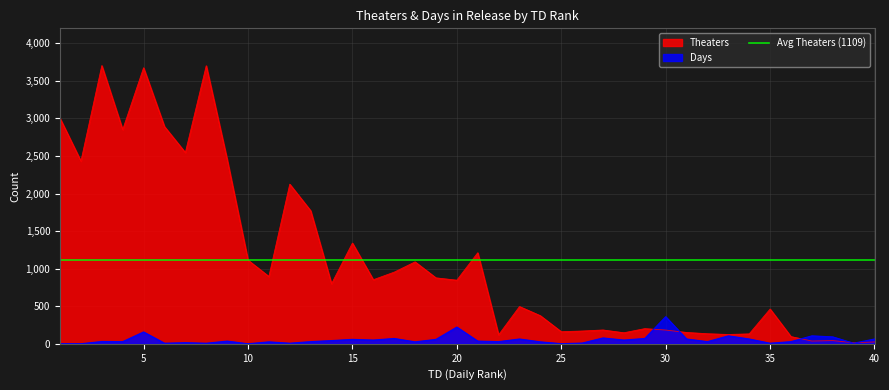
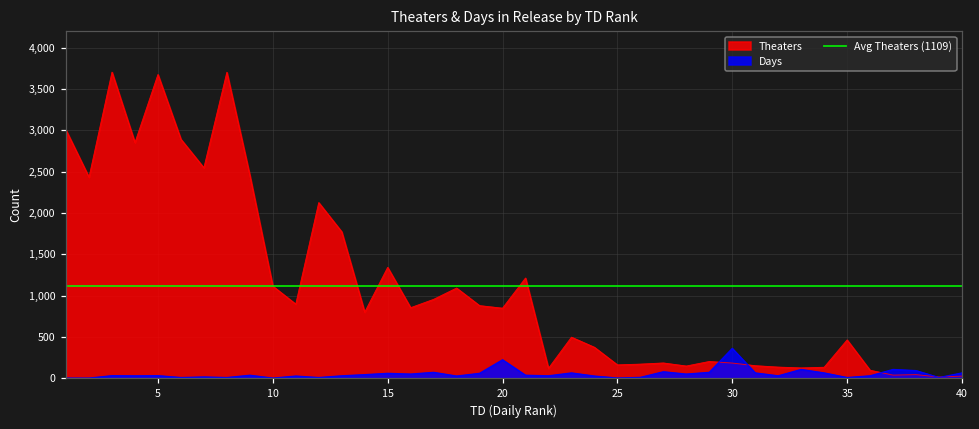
  {
    "Theaters": {
      "5": "3,700",
      "10": "1,100",
      "15": "1,300",
      "20": "800",
      "25": "200",
      "30": "200",
      "35": "500",
      "40": "0"
    },
    "Days": {
-     "5": "200",
+     "5": "0",
      "10": "0",
      "15": "100",
      "20": "200",
      "25": "0",
      "30": "400",
      "35": "0",
      "40": "100"
    }
  }
